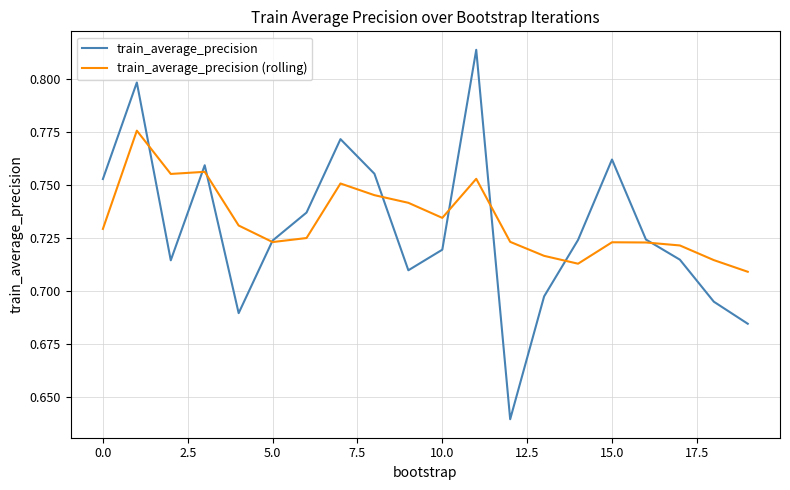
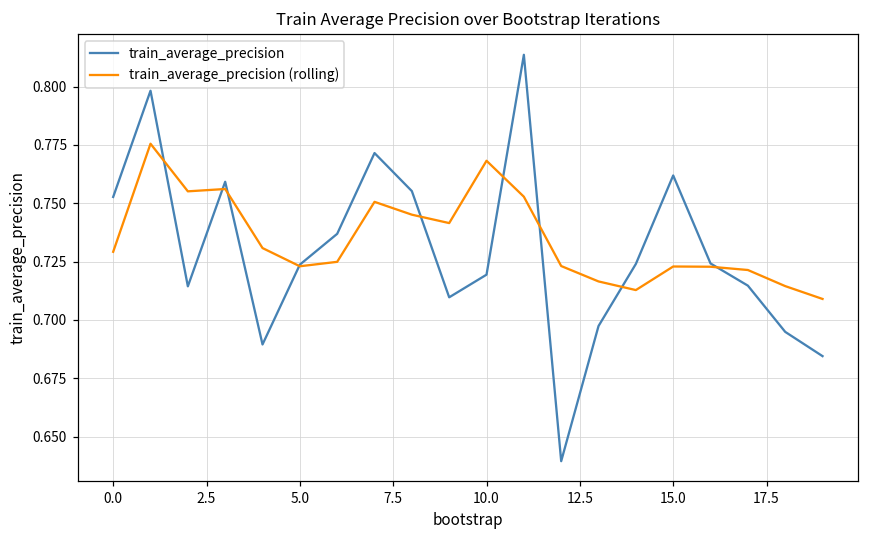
  {
    "train_average_precision": {
      "0.0": 0.753,
      "10.0": 0.719,
      "15.0": 0.762
    },
    "train_average_precision (rolling)": {
      "0.0": 0.729,
-     "10.0": 0.734,
+     "10.0": 0.768,
      "15.0": 0.723
    }
  }
